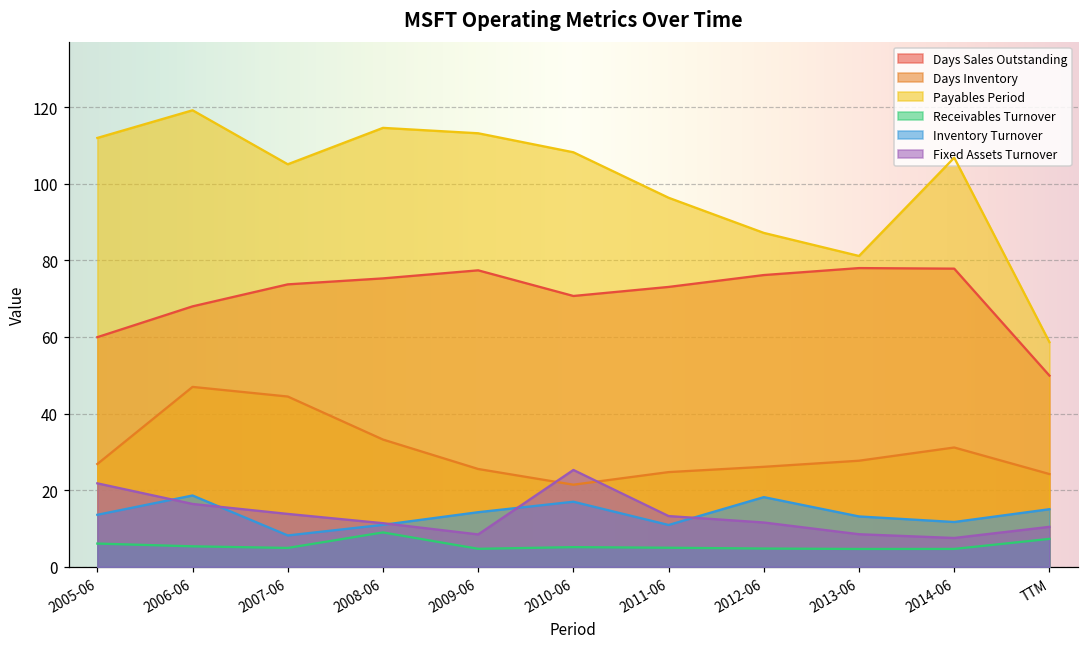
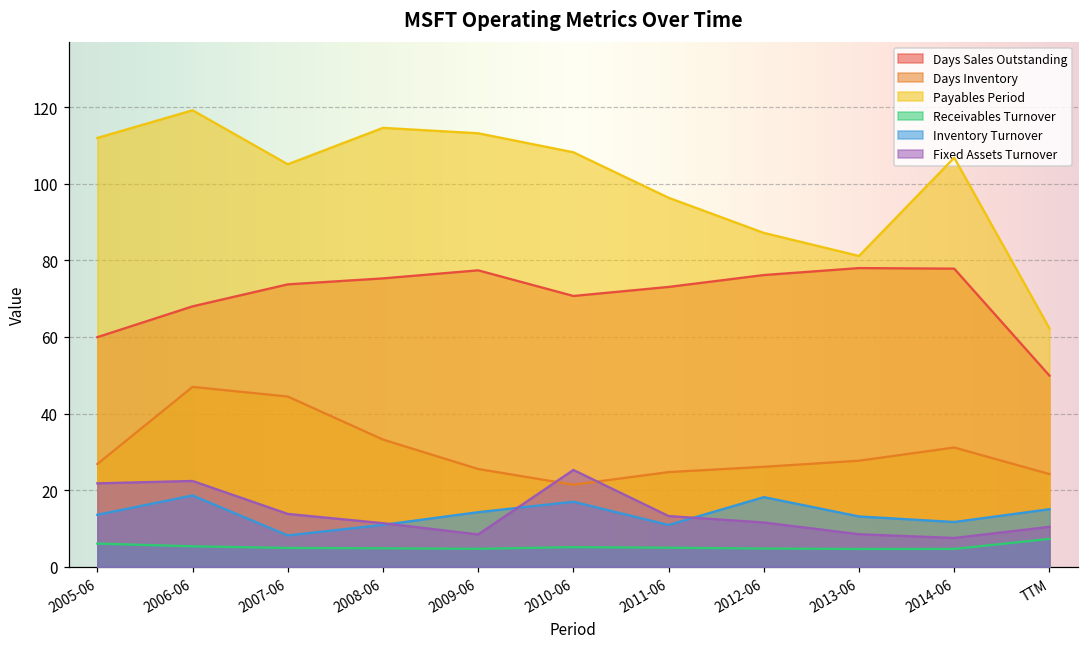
  {
    "Payables Period": {
      "2005-06": 112,
      "2006-06": 119,
      "2007-06": 105,
      "2008-06": 115,
      "2009-06": 113,
      "2010-06": 108,
      "2011-06": 96,
      "2012-06": 87,
      "2013-06": 81,
      "2014-06": 107,
-     "TTM": 59
+     "TTM": 62
    },
    "Receivables Turnover": {
      "2005-06": 6,
      "2006-06": 5,
      "2007-06": 5,
-     "2008-06": 9,
+     "2008-06": 5,
      "2009-06": 5,
      "2010-06": 5,
      "2011-06": 5,
      "2012-06": 5,
      "2013-06": 5,
      "2014-06": 5,
      "TTM": 7
    },
    "Inventory Turnover": {
      "2005-06": 14,
      "2006-06": 19,
      "2007-06": 8,
      "2009-06": 14,
      "2010-06": 17,
      "2011-06": 11,
      "2012-06": 18,
      "2013-06": 13,
      "2014-06": 12,
      "TTM": 15
    },
    "Fixed Assets Turnover": {
      "2005-06": 22,
-     "2006-06": 16,
+     "2006-06": 22,
      "2007-06": 14,
      "2009-06": 8,
      "2010-06": 25,
      "2011-06": 13,
      "2012-06": 12,
      "2013-06": 9,
      "2014-06": 8,
      "TTM": 10
    }
  }
